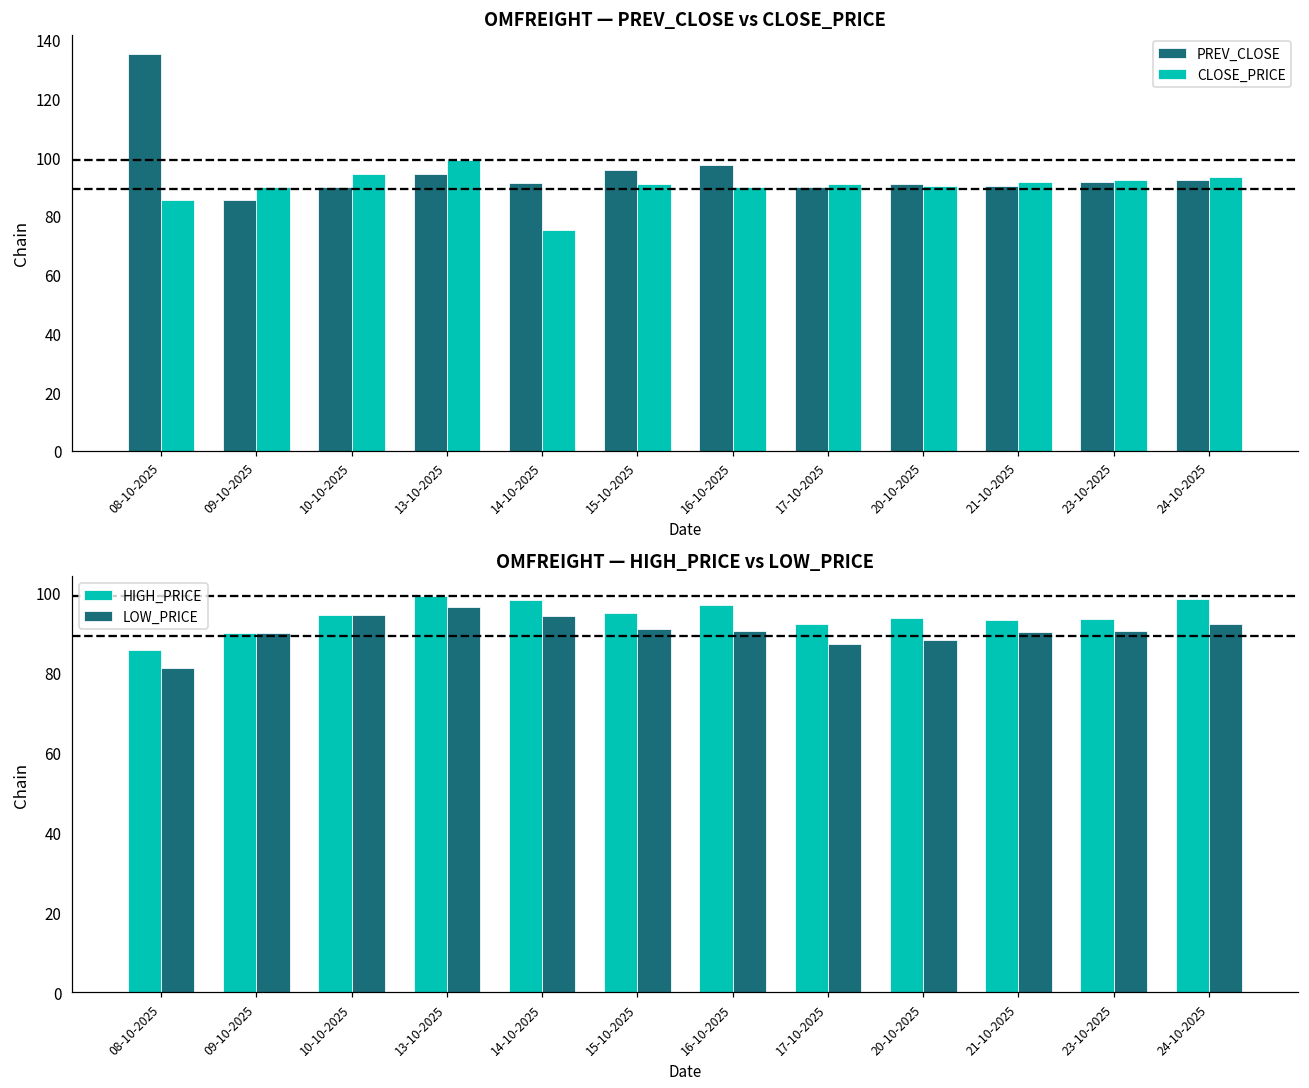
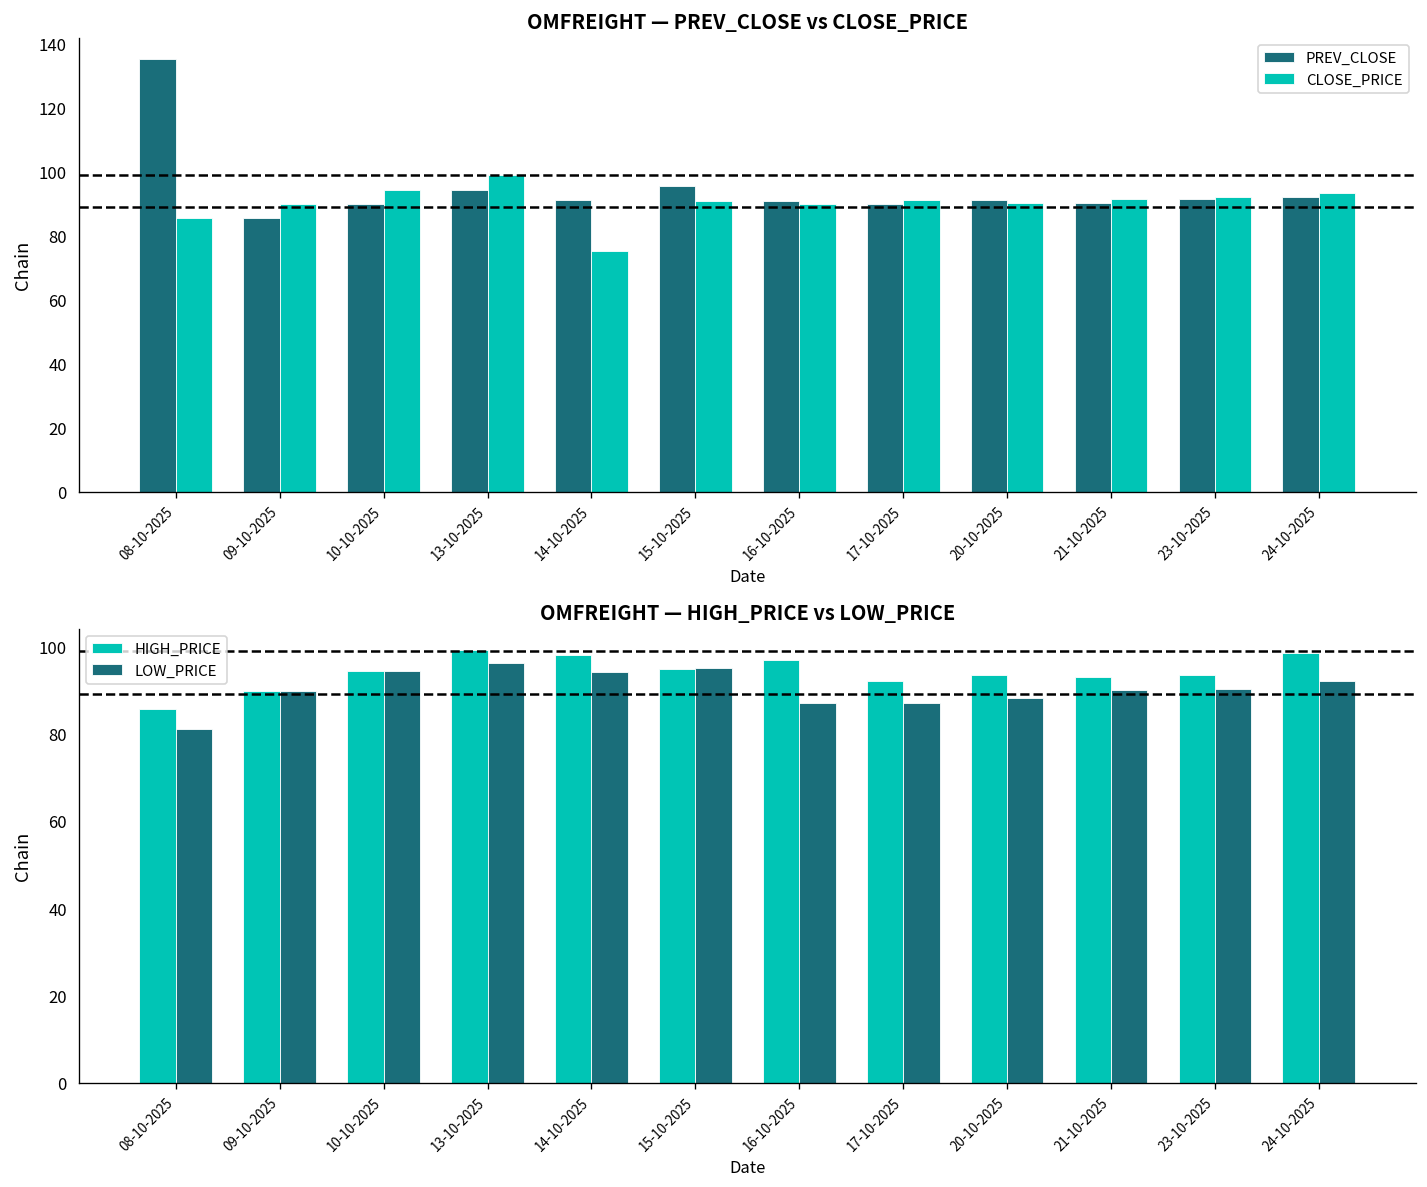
  {
    "OMFREIGHT — PREV_CLOSE vs CLOSE_PRICE": {
      "PREV_CLOSE": {
        "08-10-2025": 135,
        "09-10-2025": 86,
        "10-10-2025": 90,
        "13-10-2025": 94,
        "14-10-2025": 91,
        "15-10-2025": 96,
-       "16-10-2025": 97,
+       "16-10-2025": 91,
        "17-10-2025": 90,
        "20-10-2025": 91,
        "21-10-2025": 90,
        "23-10-2025": 91,
        "24-10-2025": 92
      },
      "CLOSE_PRICE": {
        "08-10-2025": 86,
        "09-10-2025": 90,
        "10-10-2025": 94,
        "13-10-2025": 99,
        "14-10-2025": 75,
        "15-10-2025": 91,
        "16-10-2025": 90,
        "17-10-2025": 91,
        "20-10-2025": 90,
        "21-10-2025": 91,
        "23-10-2025": 92,
        "24-10-2025": 93
      }
    },
    "OMFREIGHT — HIGH_PRICE vs LOW_PRICE": {
      "HIGH_PRICE": {
        "08-10-2025": 86,
        "09-10-2025": 90,
        "10-10-2025": 94,
        "13-10-2025": 99,
        "14-10-2025": 98,
        "15-10-2025": 95,
        "16-10-2025": 97,
        "17-10-2025": 92,
        "20-10-2025": 94,
        "21-10-2025": 93,
        "23-10-2025": 93,
        "24-10-2025": 98
      },
      "LOW_PRICE": {
        "08-10-2025": 81,
        "09-10-2025": 90,
        "10-10-2025": 94,
        "13-10-2025": 96,
        "14-10-2025": 94,
-       "15-10-2025": 91,
-       "16-10-2025": 90,
+       "15-10-2025": 95,
+       "16-10-2025": 87,
        "17-10-2025": 87,
        "20-10-2025": 88,
        "21-10-2025": 90,
        "23-10-2025": 90,
        "24-10-2025": 92
      }
    }
  }
